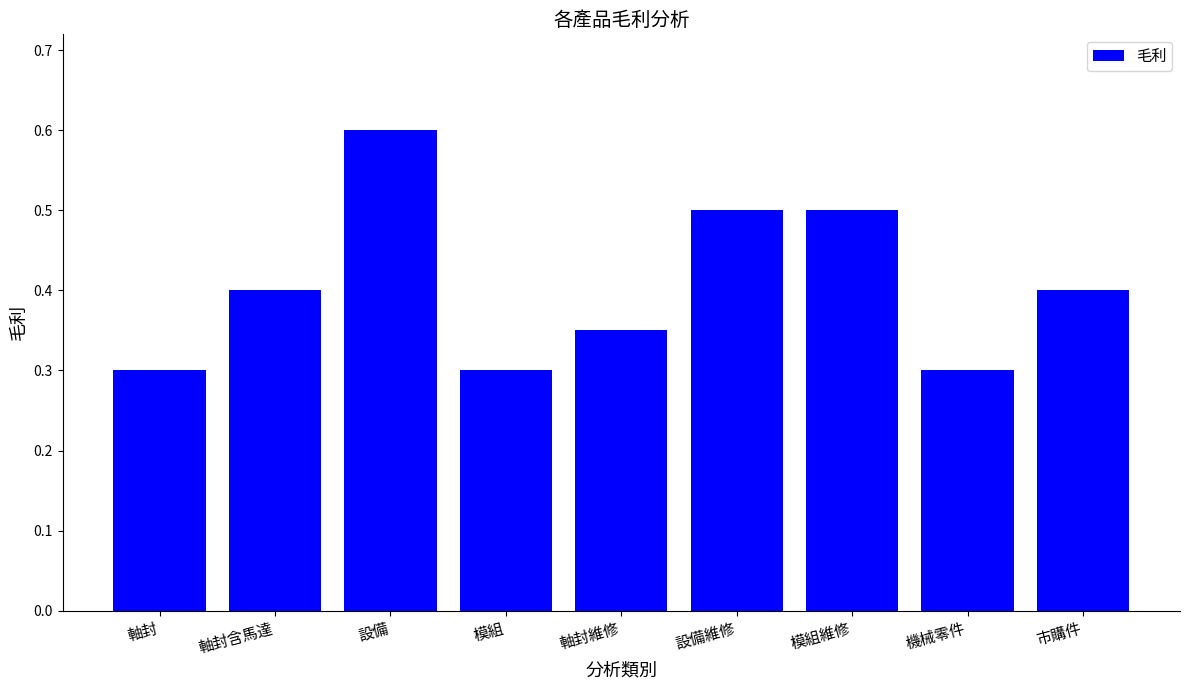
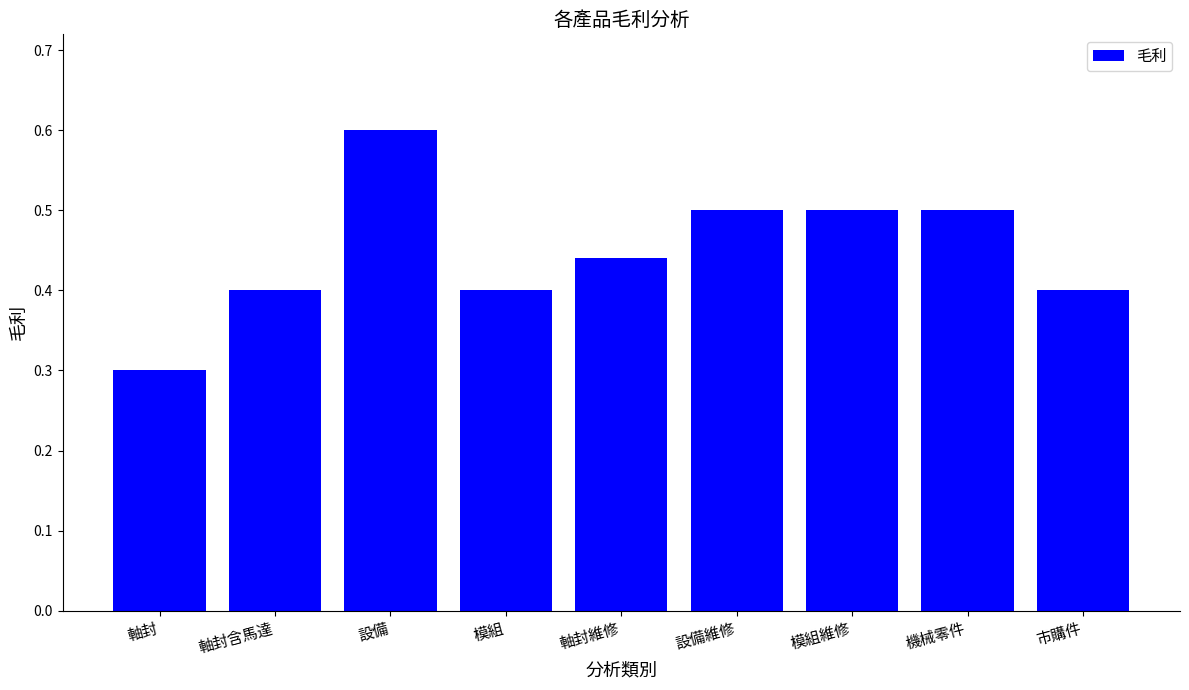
  {
    "軸封": 0.30,
    "軸封含馬達": 0.40,
    "設備": 0.60,
-   "模組": 0.3,
-   "軸封維修": 0.35,
+   "模組": 0.4,
+   "軸封維修": 0.44,
    "設備維修": 0.50,
    "模組維修": 0.50,
-   "機械零件": 0.3,
+   "機械零件": 0.5,
    "市購件": 0.40
  }
